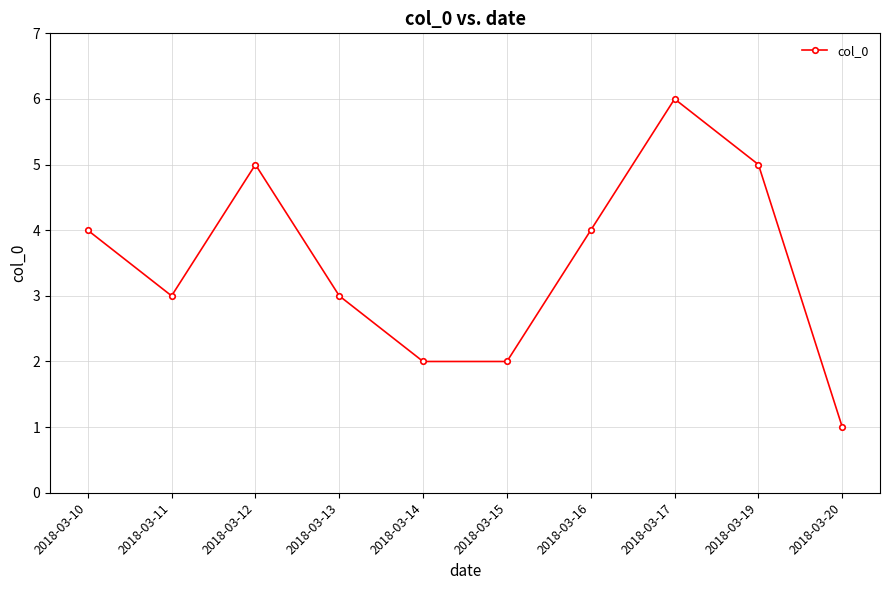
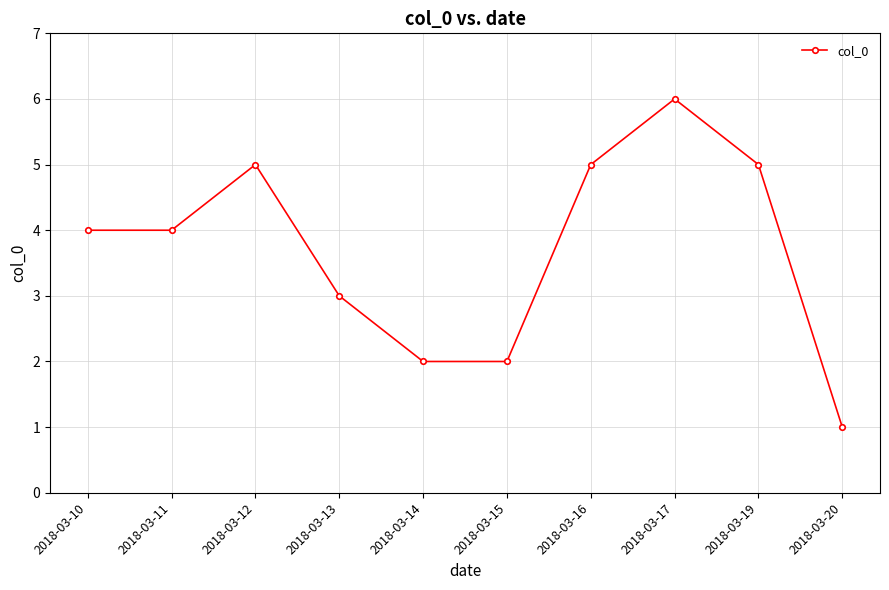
  {
    "2018-03-10": 4,
-   "2018-03-11": 3,
+   "2018-03-11": 4,
    "2018-03-12": 5,
    "2018-03-13": 3,
    "2018-03-14": 2,
    "2018-03-15": 2,
-   "2018-03-16": 4,
+   "2018-03-16": 5,
    "2018-03-17": 6,
    "2018-03-19": 5,
    "2018-03-20": 1
  }
